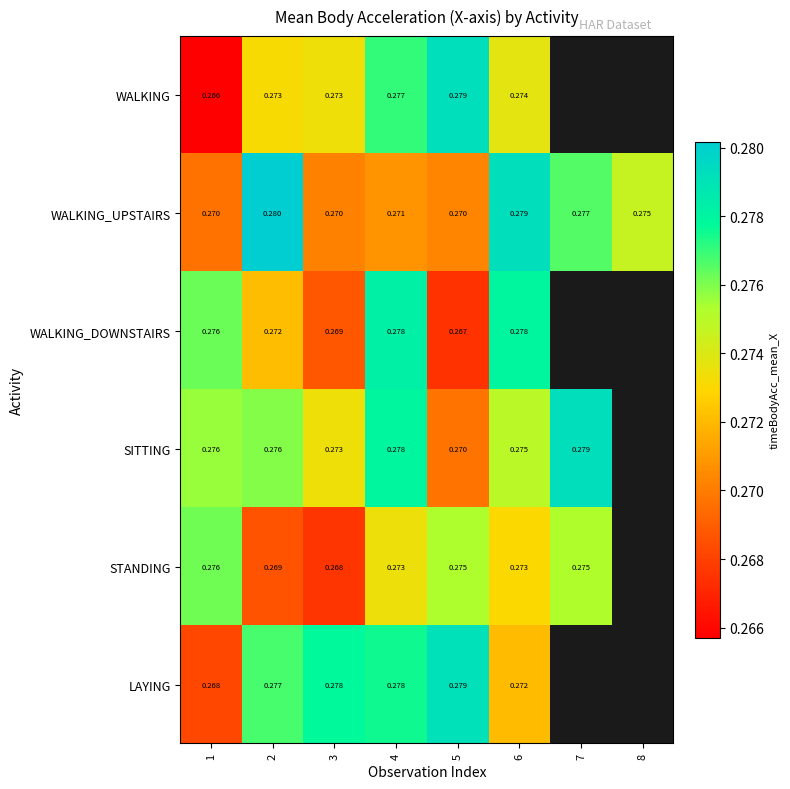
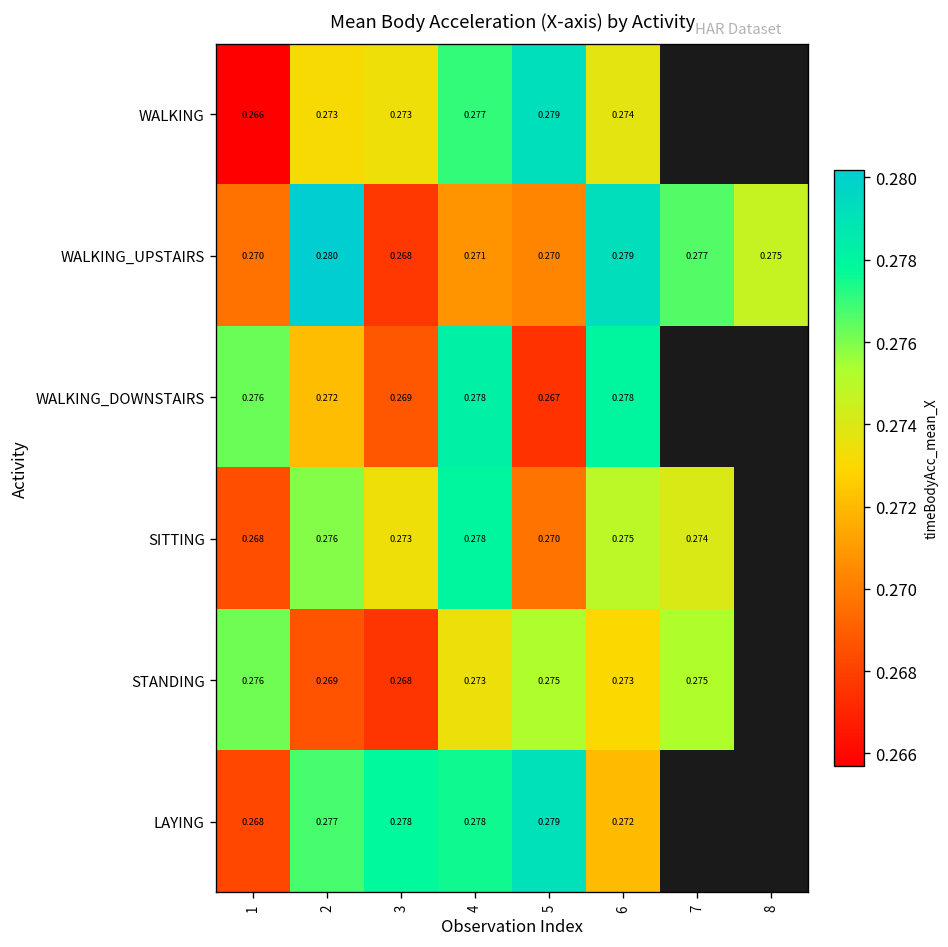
  {
    "WALKING": {
      "1": 0.266,
      "2": 0.273,
      "3": 0.273,
      "4": 0.277,
      "5": 0.279,
      "6": 0.274
    },
    "WALKING_UPSTAIRS": {
      "1": 0.270,
      "2": 0.280,
-     "3": 0.270,
+     "3": 0.268,
      "4": 0.271,
      "5": 0.270,
      "6": 0.279,
      "7": 0.277,
      "8": 0.275
    },
    "WALKING_DOWNSTAIRS": {
      "1": 0.276,
      "2": 0.272,
      "3": 0.269,
      "4": 0.278,
      "5": 0.267,
      "6": 0.278
    },
    "SITTING": {
-     "1": 0.276,
+     "1": 0.268,
      "2": 0.276,
      "3": 0.273,
      "4": 0.278,
      "5": 0.270,
      "6": 0.275,
-     "7": 0.279
+     "7": 0.274
    },
    "STANDING": {
      "1": 0.276,
      "2": 0.269,
      "3": 0.268,
      "4": 0.273,
      "5": 0.275,
      "6": 0.273,
      "7": 0.275
    },
    "LAYING": {
      "1": 0.268,
      "2": 0.277,
      "3": 0.278,
      "4": 0.278,
      "5": 0.279,
      "6": 0.272
    }
  }
